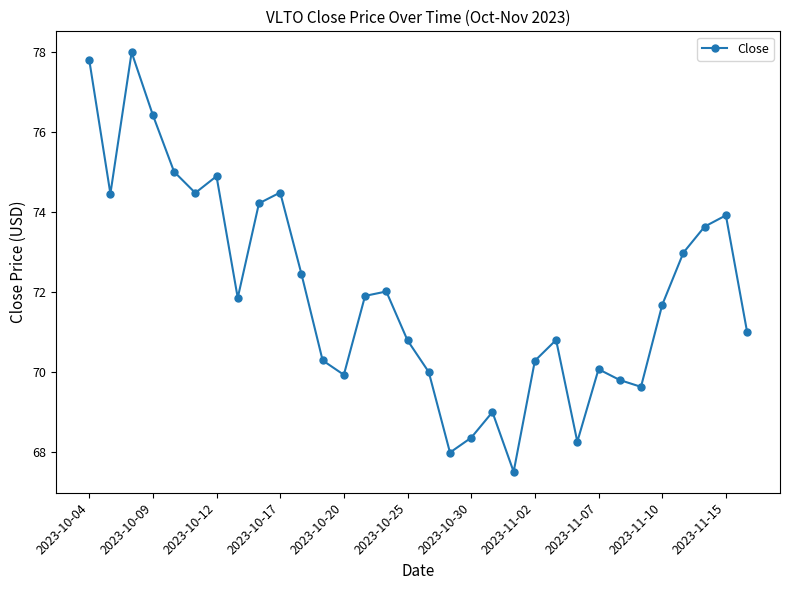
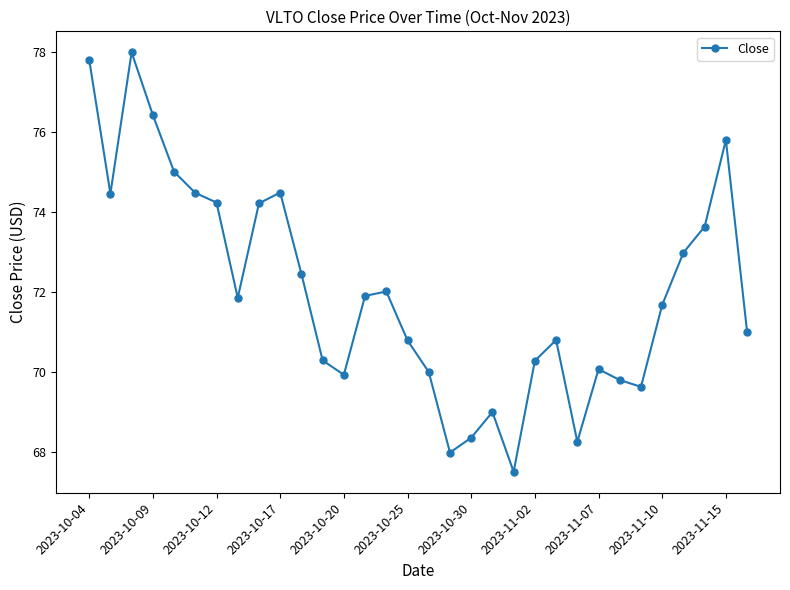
  {
    "2023-10-04": 77.8,
    "2023-10-09": 76.4,
-   "2023-10-12": 74.9,
+   "2023-10-12": 74.2,
    "2023-10-17": 74.5,
    "2023-10-20": 69.9,
    "2023-10-25": 70.8,
    "2023-10-30": 68.4,
    "2023-11-02": 70.3,
    "2023-11-07": 70.1,
    "2023-11-10": 71.7,
-   "2023-11-15": 73.9
+   "2023-11-15": 75.8
  }
